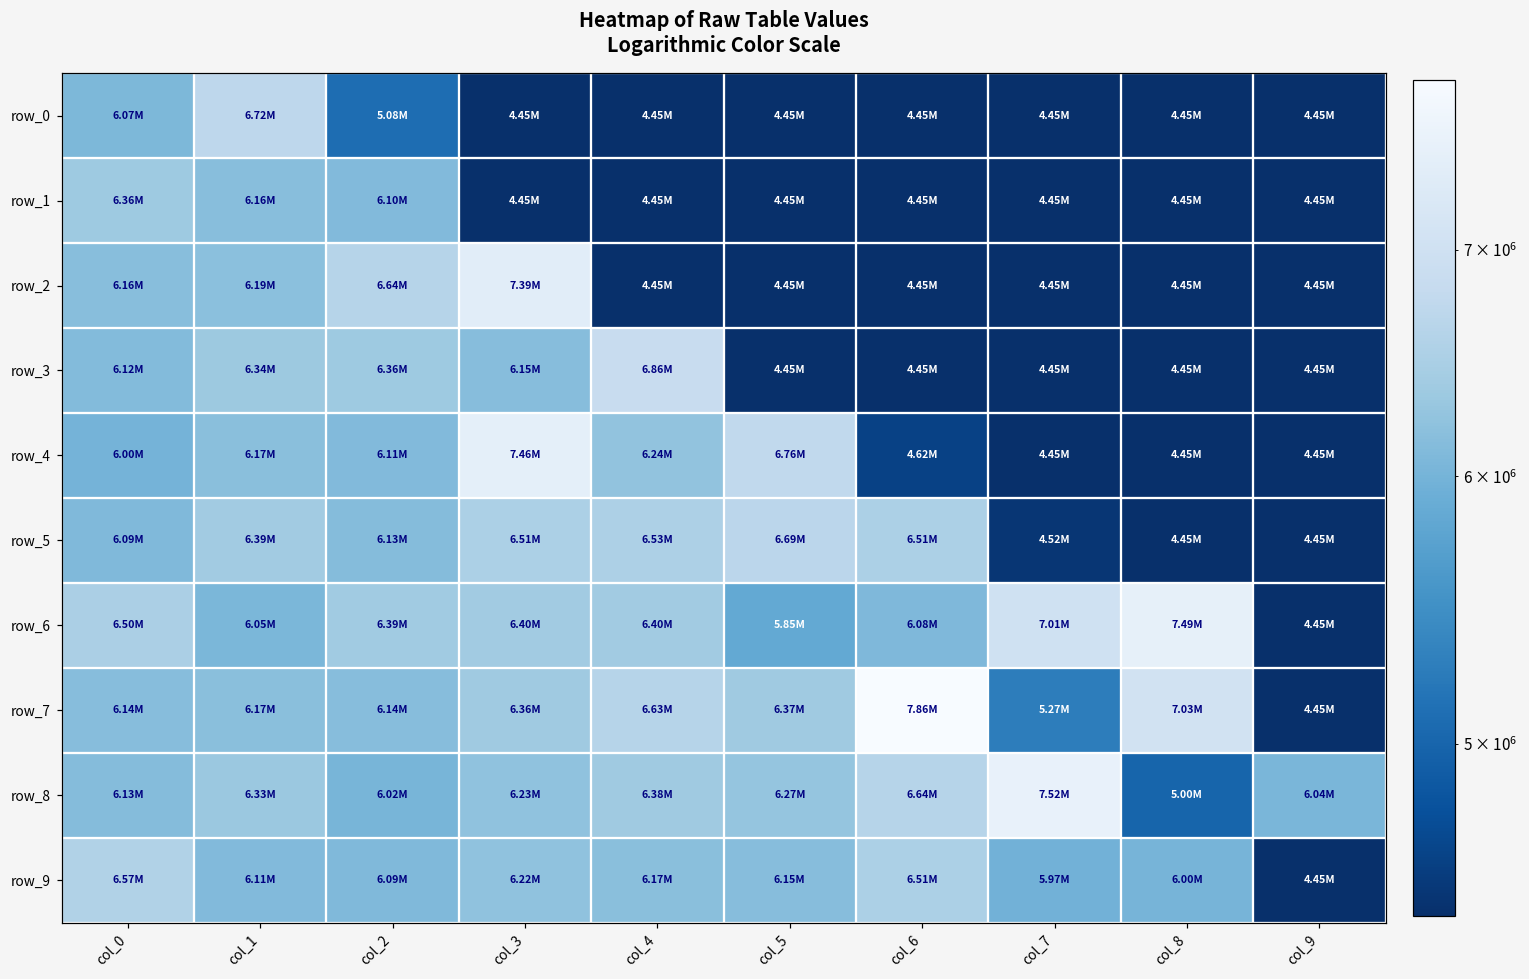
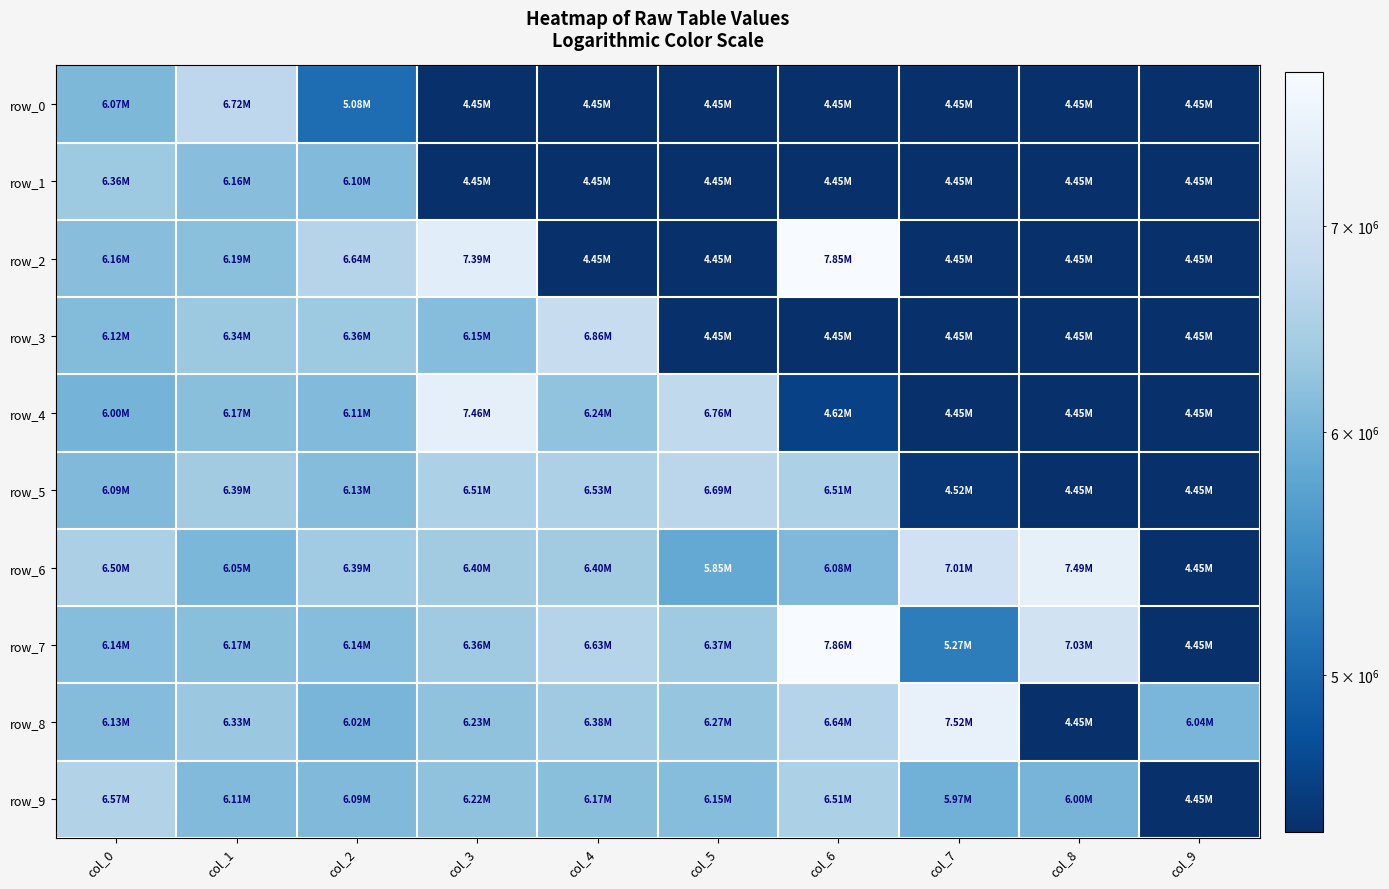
  {
    "row_0": {
      "col_0": "6.07M",
      "col_1": "6.72M",
      "col_2": "5.08M",
      "col_3": "4.45M",
      "col_4": "4.45M",
      "col_5": "4.45M",
      "col_6": "4.45M",
      "col_7": "4.45M",
      "col_8": "4.45M",
      "col_9": "4.45M"
    },
    "row_1": {
      "col_0": "6.36M",
      "col_1": "6.16M",
      "col_2": "6.10M",
      "col_3": "4.45M",
      "col_4": "4.45M",
      "col_5": "4.45M",
      "col_6": "4.45M",
      "col_7": "4.45M",
      "col_8": "4.45M",
      "col_9": "4.45M"
    },
    "row_2": {
      "col_0": "6.16M",
      "col_1": "6.19M",
      "col_2": "6.64M",
      "col_3": "7.39M",
      "col_4": "4.45M",
      "col_5": "4.45M",
-     "col_6": "4.45M",
+     "col_6": "7.85M",
      "col_7": "4.45M",
      "col_8": "4.45M",
      "col_9": "4.45M"
    },
    "row_3": {
      "col_0": "6.12M",
      "col_1": "6.34M",
      "col_2": "6.36M",
      "col_3": "6.15M",
      "col_4": "6.86M",
      "col_5": "4.45M",
      "col_6": "4.45M",
      "col_7": "4.45M",
      "col_8": "4.45M",
      "col_9": "4.45M"
    },
    "row_4": {
      "col_0": "6.00M",
      "col_1": "6.17M",
      "col_2": "6.11M",
      "col_3": "7.46M",
      "col_4": "6.24M",
      "col_5": "6.76M",
      "col_6": "4.62M",
      "col_7": "4.45M",
      "col_8": "4.45M",
      "col_9": "4.45M"
    },
    "row_5": {
      "col_0": "6.09M",
      "col_1": "6.39M",
      "col_2": "6.13M",
      "col_3": "6.51M",
      "col_4": "6.53M",
      "col_5": "6.69M",
      "col_6": "6.51M",
      "col_7": "4.52M",
      "col_8": "4.45M",
      "col_9": "4.45M"
    },
    "row_6": {
      "col_0": "6.50M",
      "col_1": "6.05M",
      "col_2": "6.39M",
      "col_3": "6.40M",
      "col_4": "6.40M",
      "col_5": "5.85M",
      "col_6": "6.08M",
      "col_7": "7.01M",
      "col_8": "7.49M",
      "col_9": "4.45M"
    },
    "row_7": {
      "col_0": "6.14M",
      "col_1": "6.17M",
      "col_2": "6.14M",
      "col_3": "6.36M",
      "col_4": "6.63M",
      "col_5": "6.37M",
      "col_6": "7.86M",
      "col_7": "5.27M",
      "col_8": "7.03M",
      "col_9": "4.45M"
    },
    "row_8": {
      "col_0": "6.13M",
      "col_1": "6.33M",
      "col_2": "6.02M",
      "col_3": "6.23M",
      "col_4": "6.38M",
      "col_5": "6.27M",
      "col_6": "6.64M",
      "col_7": "7.52M",
-     "col_8": "5.00M",
+     "col_8": "4.45M",
      "col_9": "6.04M"
    },
    "row_9": {
      "col_0": "6.57M",
      "col_1": "6.11M",
      "col_2": "6.09M",
      "col_3": "6.22M",
      "col_4": "6.17M",
      "col_5": "6.15M",
      "col_6": "6.51M",
      "col_7": "5.97M",
      "col_8": "6.00M",
      "col_9": "4.45M"
    }
  }
